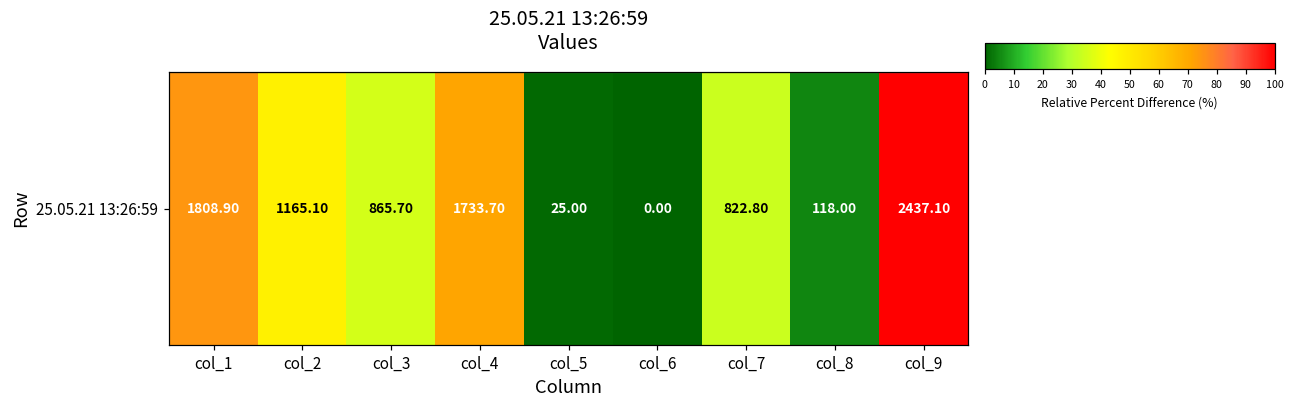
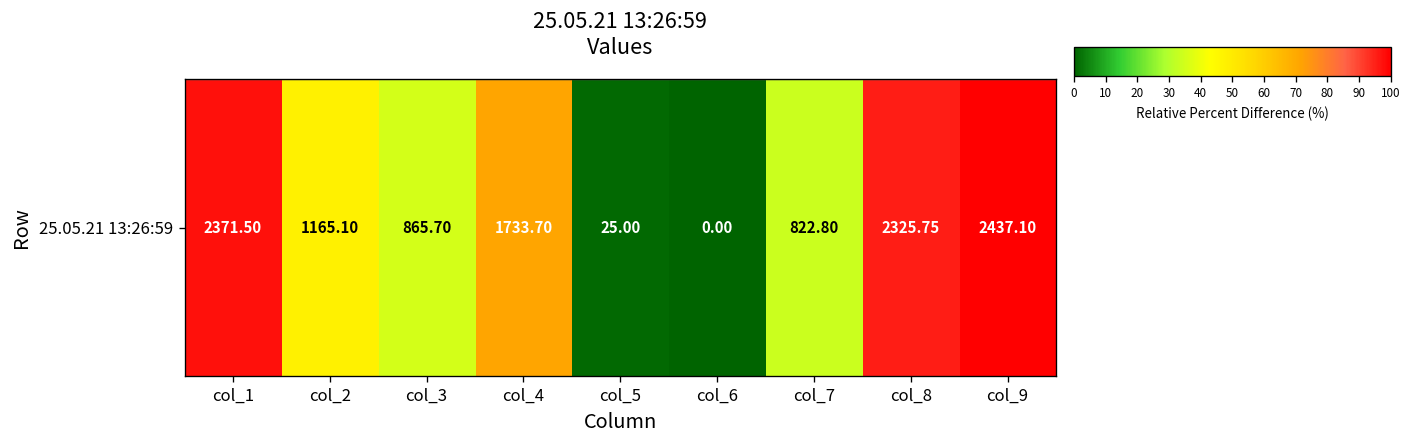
  {
    "25.05.21 13:26:59": {
-     "col_1": 1808.90,
+     "col_1": 2371.50,
      "col_2": 1165.10,
      "col_3": 865.70,
      "col_4": 1733.70,
      "col_5": 25.00,
      "col_6": 0.00,
      "col_7": 822.80,
-     "col_8": 118.00,
+     "col_8": 2325.75,
      "col_9": 2437.10
    }
  }
